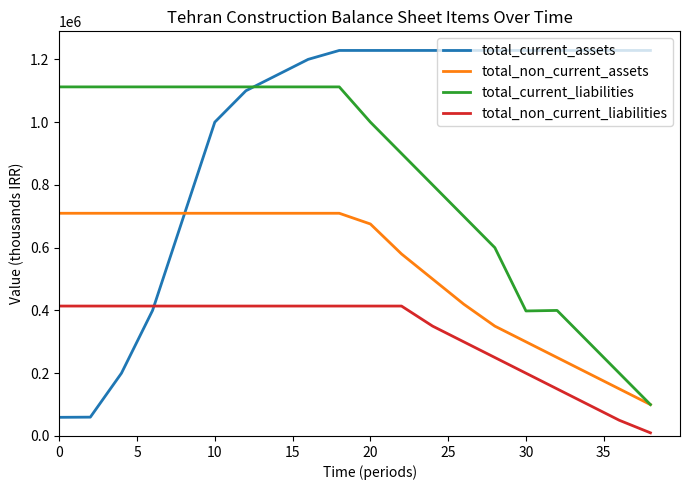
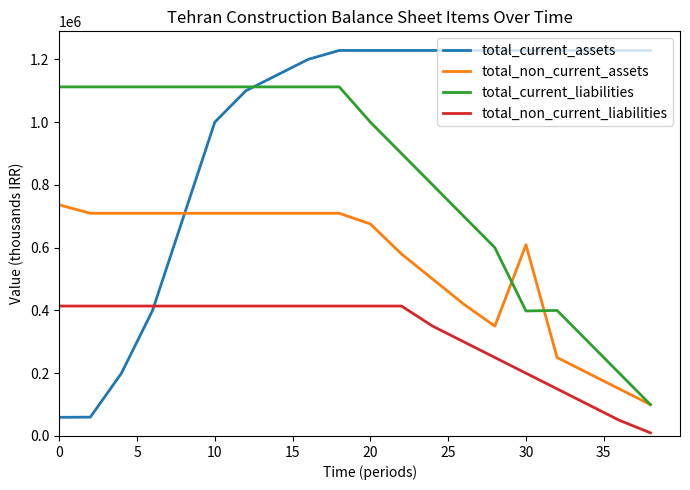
  {
    "total_current_assets": {
      "0": 60000,
      "10": 1000000,
      "20": 1230000
    },
    "total_non_current_assets": {
-     "0": 710000,
+     "0": 740000,
      "10": 710000,
      "20": 680000,
-     "30": 300000
+     "30": 610000
    },
    "total_current_liabilities": {
      "0": 1110000,
      "10": 1110000,
      "20": 1000000,
      "30": 400000
    },
    "total_non_current_liabilities": {
      "0": 410000,
      "10": 410000,
      "20": 410000,
      "30": 200000
    }
  }
